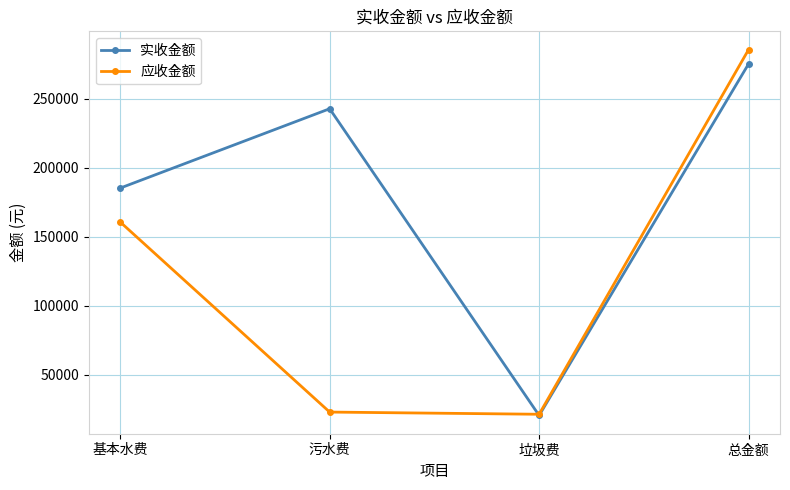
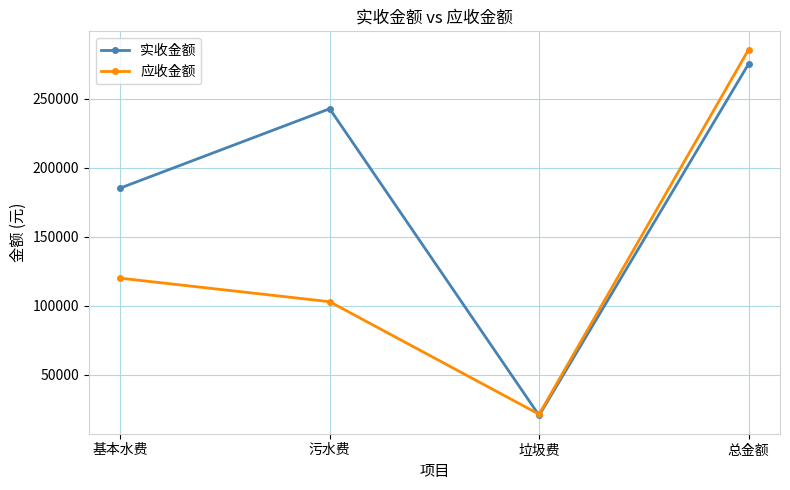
  {
    "实收金额": {
      "基本水费": 185000,
      "污水费": 243000,
      "总金额": 275000
    },
    "应收金额": {
-     "基本水费": 161000,
-     "污水费": 23000,
+     "基本水费": 120000,
+     "污水费": 103000,
      "总金额": 286000
    }
  }
